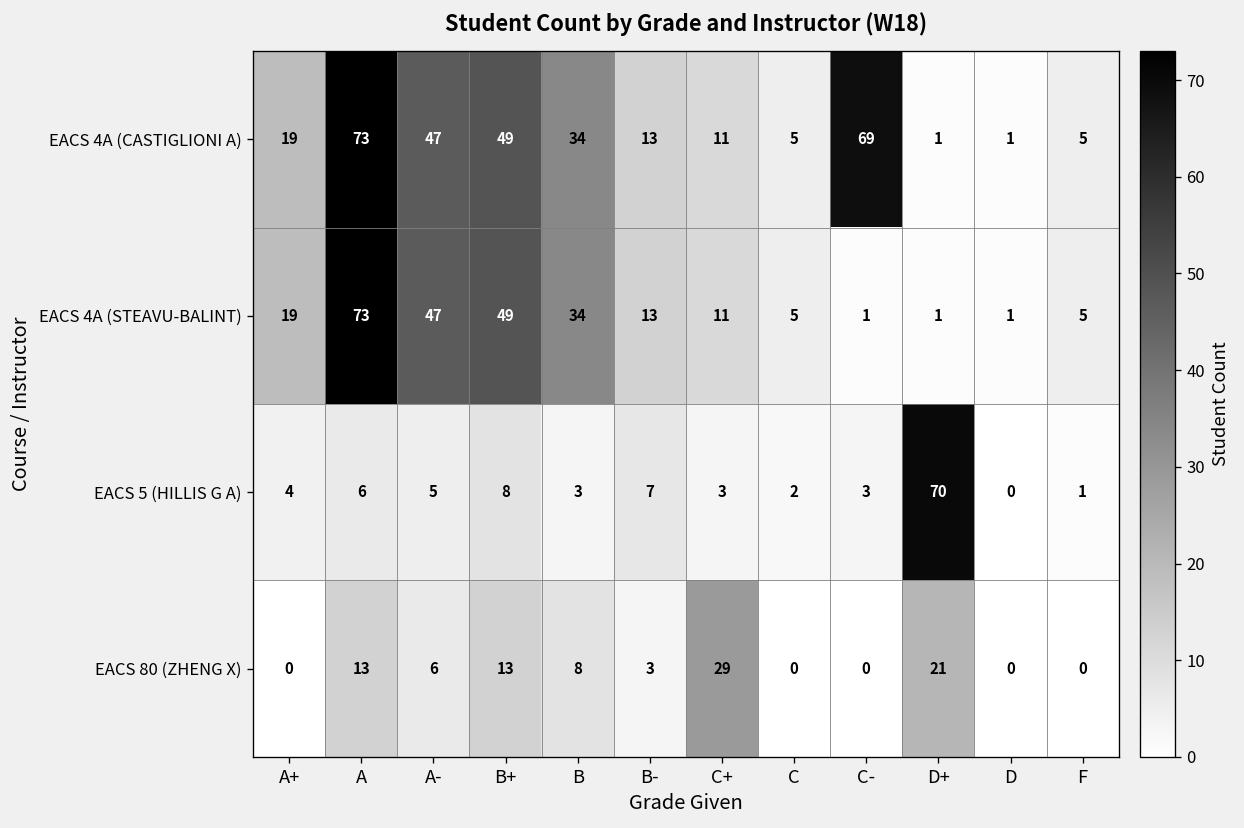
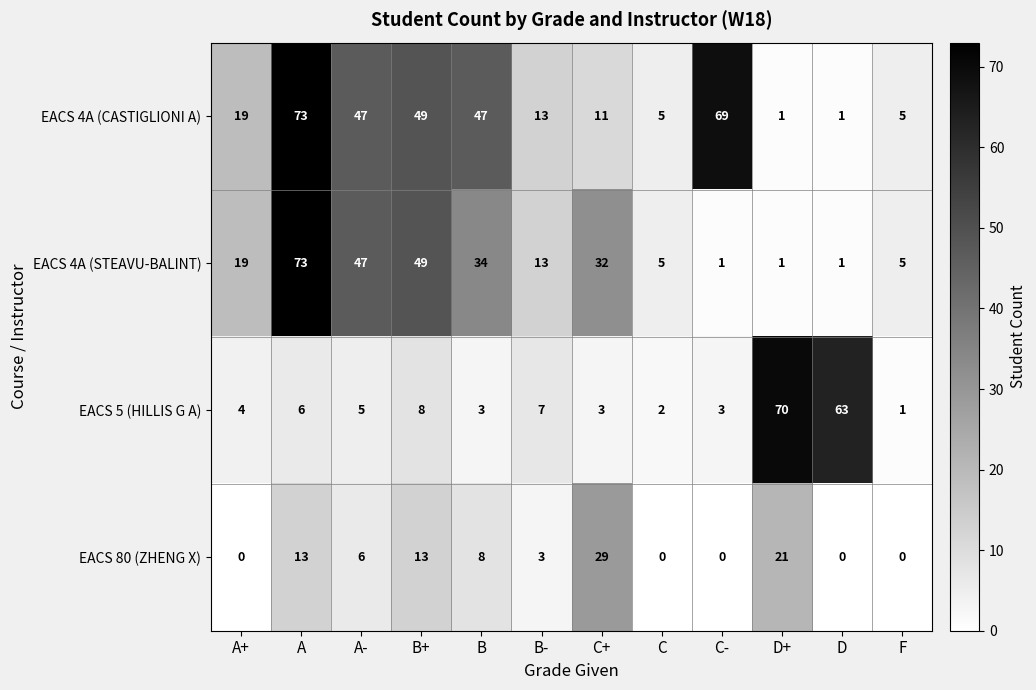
  {
    "EACS 4A (CASTIGLIONI A)": {
      "A+": 19,
      "A": 73,
      "A-": 47,
      "B+": 49,
-     "B": 34,
+     "B": 47,
      "B-": 13,
      "C+": 11,
      "C": 5,
      "C-": 69,
      "D+": 1,
      "D": 1,
      "F": 5
    },
    "EACS 4A (STEAVU-BALINT)": {
      "A+": 19,
      "A": 73,
      "A-": 47,
      "B+": 49,
      "B": 34,
      "B-": 13,
-     "C+": 11,
+     "C+": 32,
      "C": 5,
      "C-": 1,
      "D+": 1,
      "D": 1,
      "F": 5
    },
    "EACS 5 (HILLIS G A)": {
      "A+": 4,
      "A": 6,
      "A-": 5,
      "B+": 8,
      "B": 3,
      "B-": 7,
      "C+": 3,
      "C": 2,
      "C-": 3,
      "D+": 70,
-     "D": 0,
+     "D": 63,
      "F": 1
    },
    "EACS 80 (ZHENG X)": {
      "A+": 0,
      "A": 13,
      "A-": 6,
      "B+": 13,
      "B": 8,
      "B-": 3,
      "C+": 29,
      "C": 0,
      "C-": 0,
      "D+": 21,
      "D": 0,
      "F": 0
    }
  }
